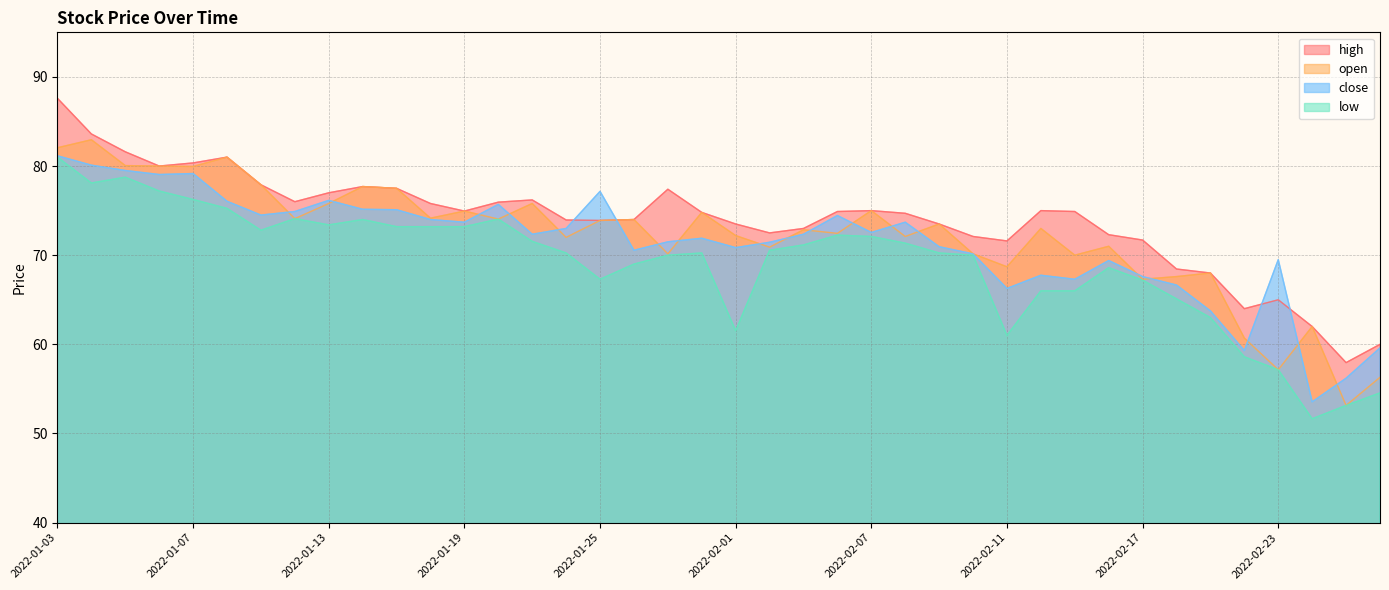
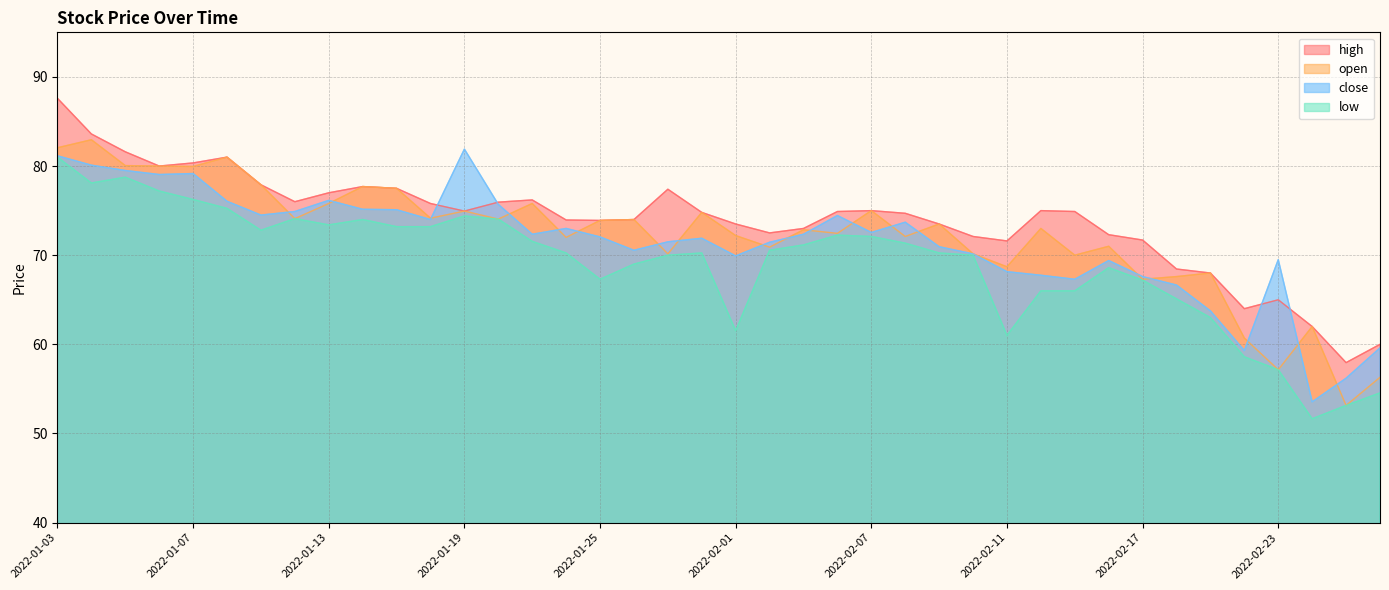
  {
    "close": {
      "2022-01-07": 79,
      "2022-01-13": 76,
-     "2022-01-19": 74,
-     "2022-01-25": 77,
-     "2022-02-01": 71,
+     "2022-01-19": 82,
+     "2022-01-25": 72,
+     "2022-02-01": 70,
      "2022-02-07": 73,
-     "2022-02-11": 66,
+     "2022-02-11": 68,
      "2022-02-17": 68,
      "2022-02-23": 70
    },
    "low": {
      "2022-01-07": 76,
      "2022-01-13": 73,
-     "2022-01-19": 73,
+     "2022-01-19": 74,
      "2022-01-25": 67,
      "2022-02-01": 62,
      "2022-02-07": 72,
      "2022-02-11": 61
    }
  }
